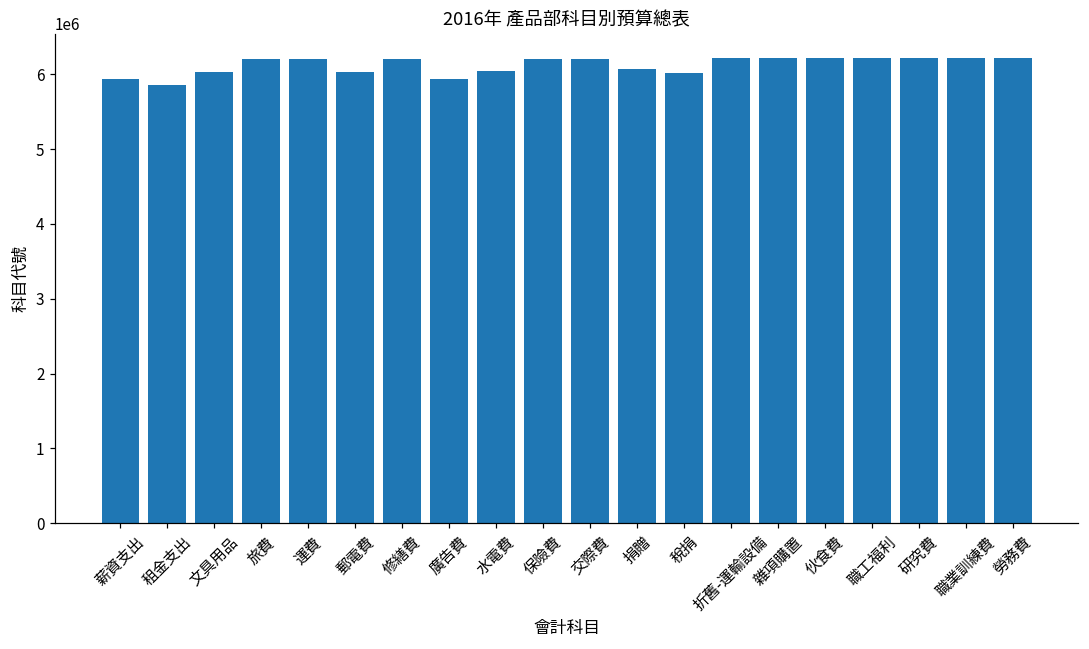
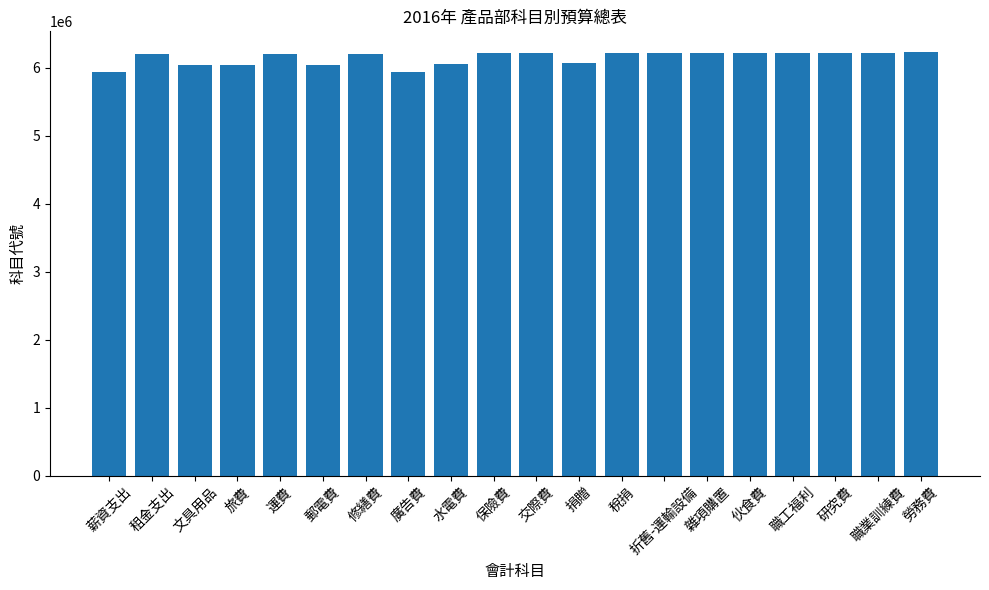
  {
    "薪資支出": 5900000,
-   "租金支出": 5900000,
+   "租金支出": 6200000,
    "文具用品": 6000000,
-   "旅費": 6200000,
+   "旅費": 6000000,
    "運費": 6200000,
    "郵電費": 6000000,
    "修繕費": 6200000,
    "廣告費": 5900000,
    "水電費": 6000000,
    "保險費": 6200000,
    "交際費": 6200000,
    "捐贈": 6100000,
-   "稅捐": 6000000,
+   "稅捐": 6200000,
    "折舊-運輸設備": 6200000,
    "雜項購置": 6200000,
    "伙食費": 6200000,
    "職工福利": 6200000,
    "研究費": 6200000,
    "職業訓練費": 6200000,
    "勞務費": 6200000
  }
